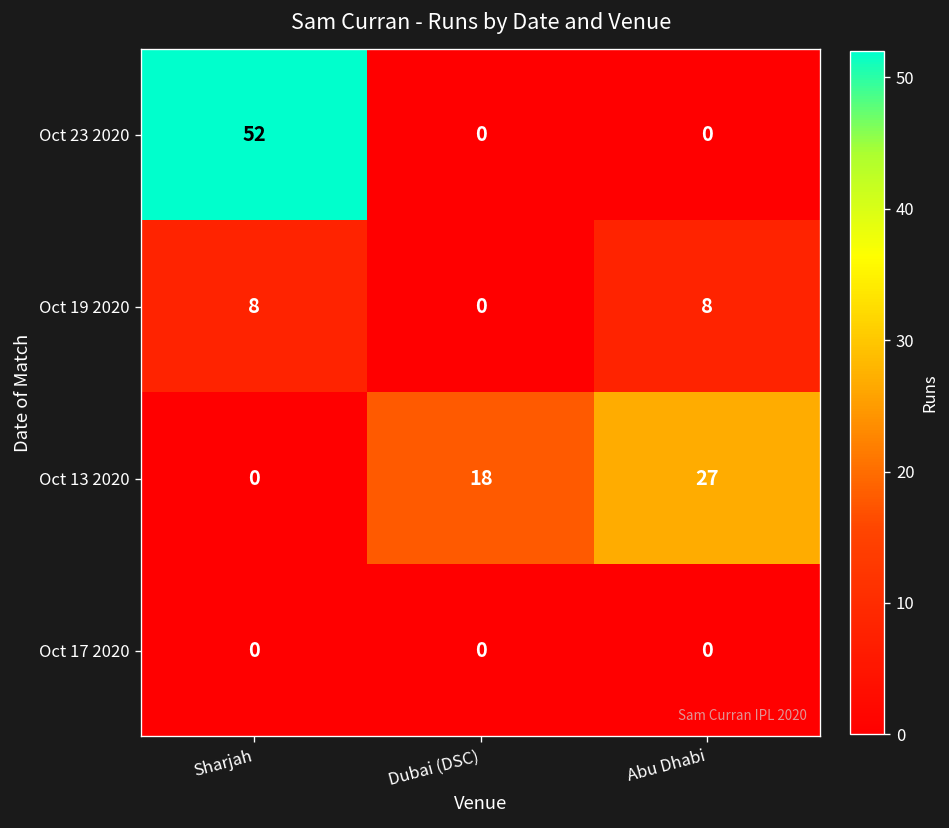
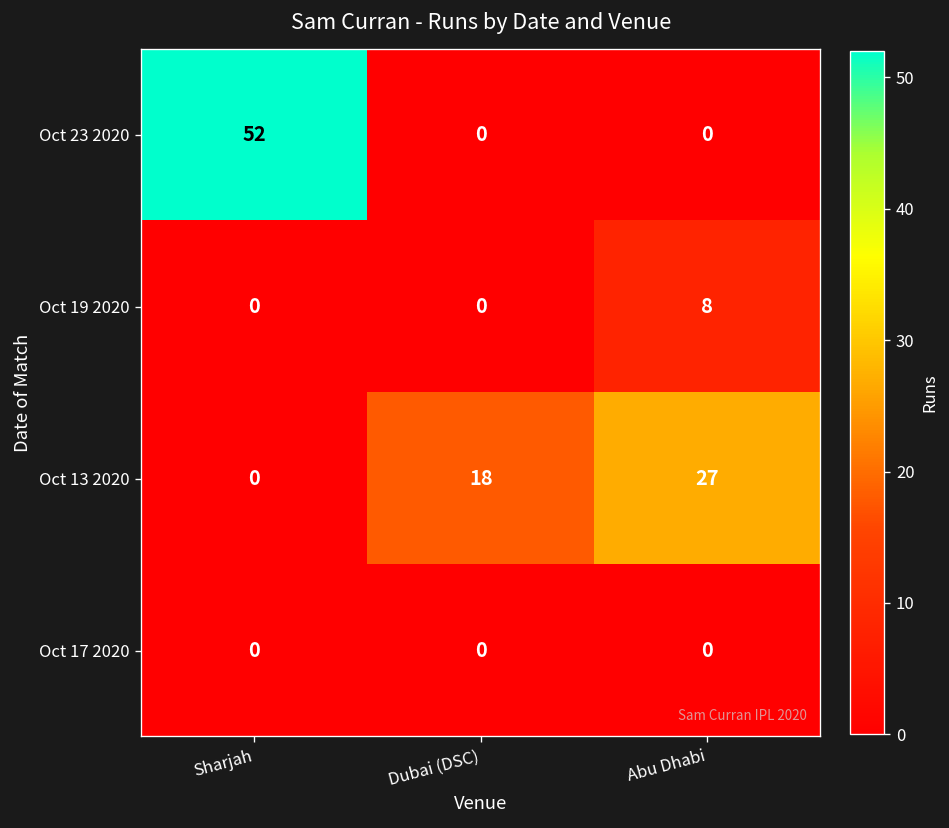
  {
    "Oct 23 2020": {
      "Sharjah": 52,
      "Dubai (DSC)": 0,
      "Abu Dhabi": 0
    },
    "Oct 19 2020": {
-     "Sharjah": 8,
+     "Sharjah": 0,
      "Dubai (DSC)": 0,
      "Abu Dhabi": 8
    },
    "Oct 13 2020": {
      "Sharjah": 0,
      "Dubai (DSC)": 18,
      "Abu Dhabi": 27
    },
    "Oct 17 2020": {
      "Sharjah": 0,
      "Dubai (DSC)": 0
    }
  }
